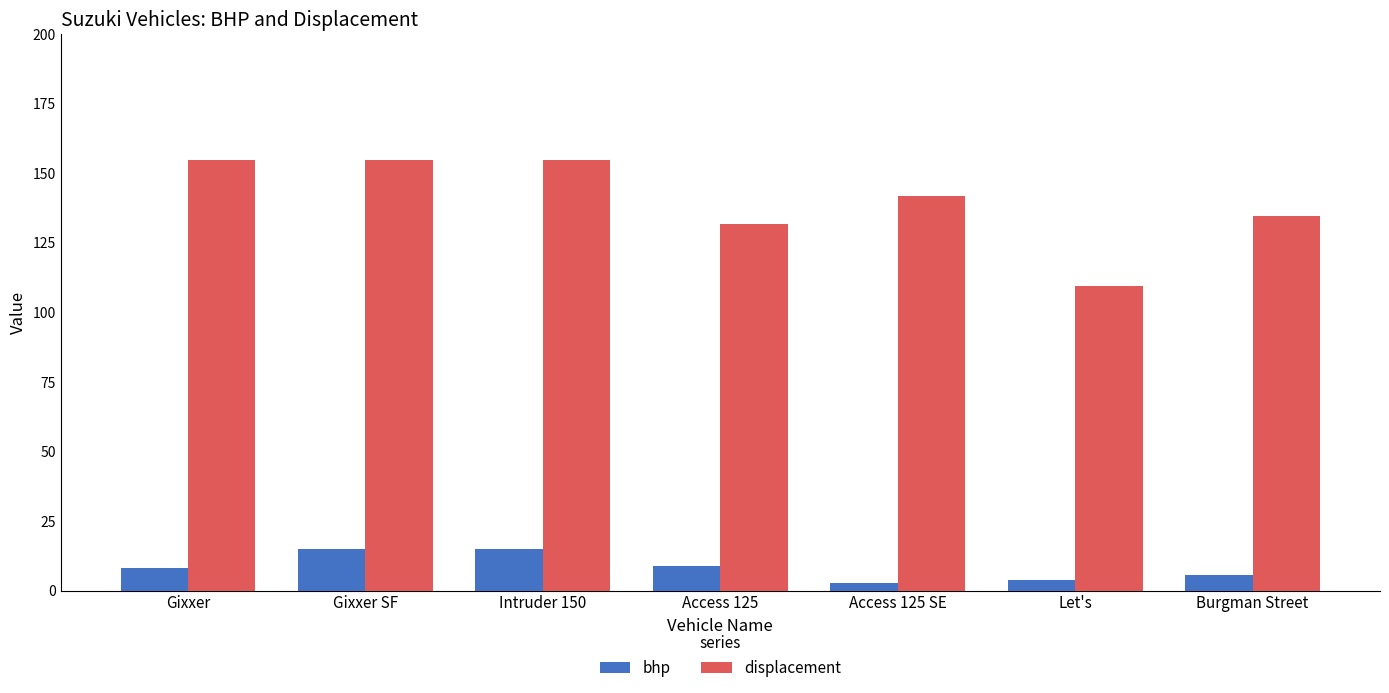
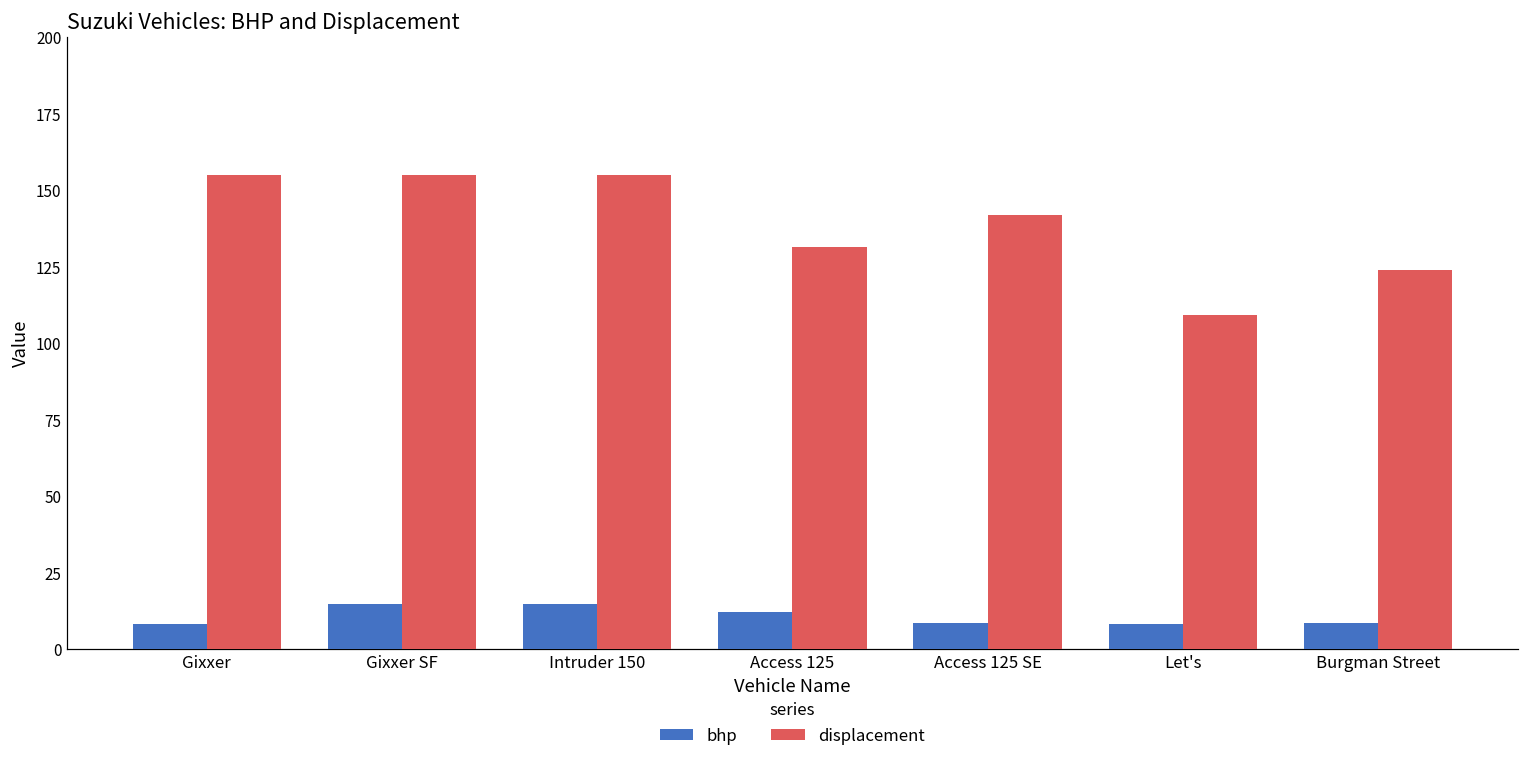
  {
    "bhp": {
      "Gixxer": 8,
      "Gixxer SF": 15,
      "Intruder 150": 15,
-     "Access 125": 9,
-     "Access 125 SE": 3,
-     "Let's": 4,
-     "Burgman Street": 6
+     "Access 125": 12,
+     "Access 125 SE": 9,
+     "Let's": 8,
+     "Burgman Street": 9
    },
    "displacement": {
      "Gixxer": 155,
      "Gixxer SF": 155,
      "Intruder 150": 155,
      "Access 125": 132,
      "Access 125 SE": 142,
      "Let's": 109,
-     "Burgman Street": 135
+     "Burgman Street": 124
    }
  }
